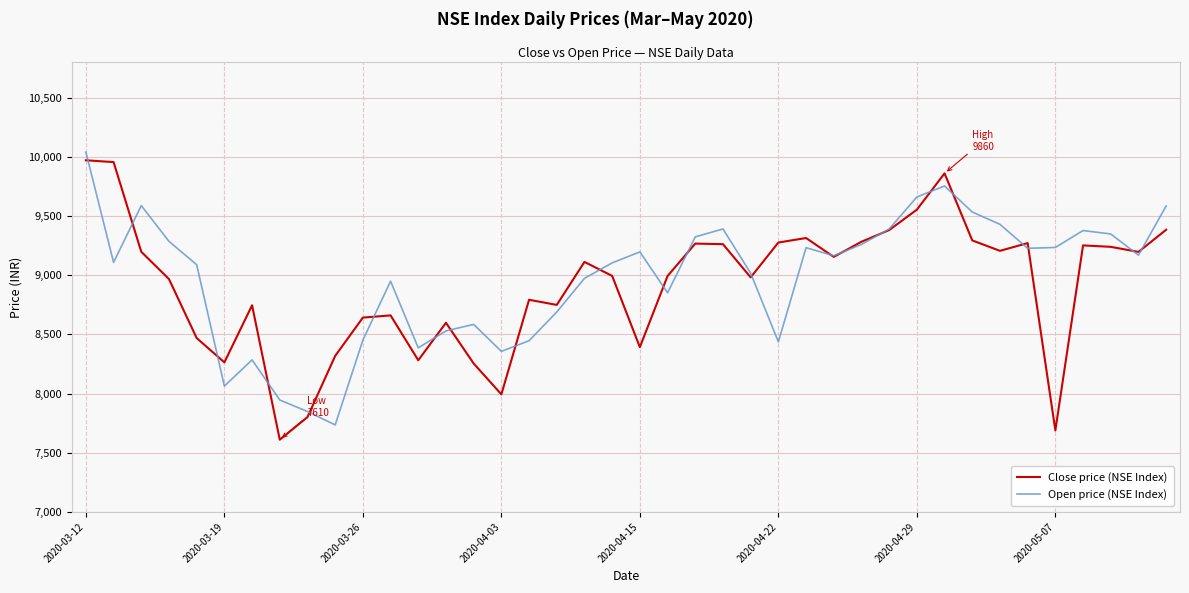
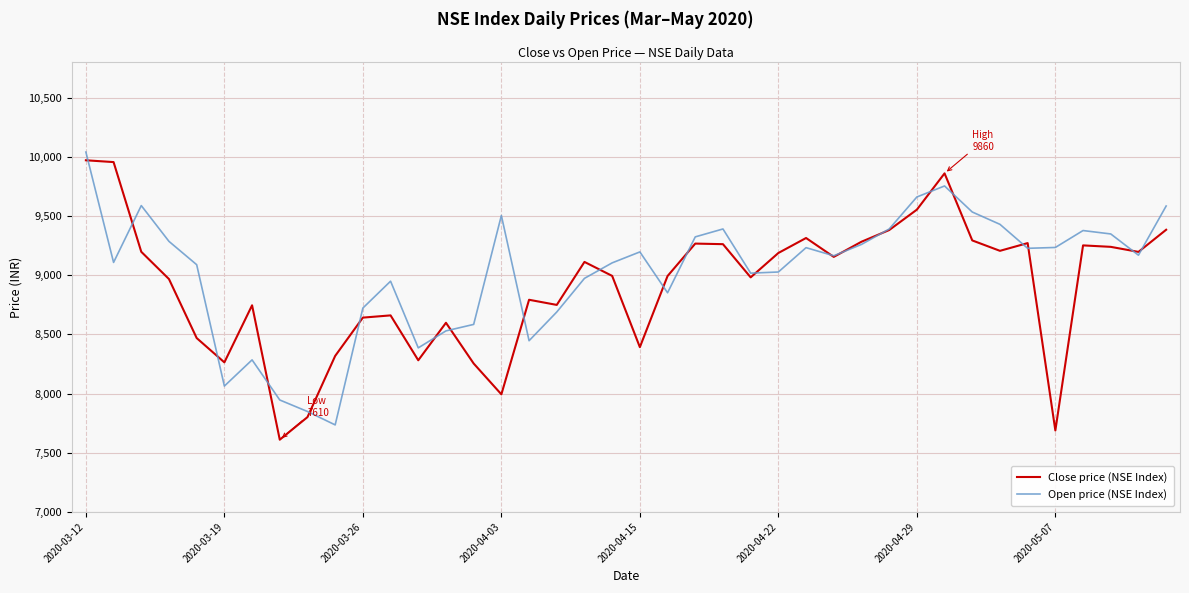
  {
    "Close price (NSE Index)": {
      "2020-03-12": "9,970",
      "2020-03-19": "8,260",
      "2020-03-26": "8,640",
      "2020-04-03": "7,990",
      "2020-04-15": "8,390",
-     "2020-04-22": "9,280",
+     "2020-04-22": "9,190",
      "2020-04-29": "9,550",
      "2020-05-07": "7,690"
    },
    "Open price (NSE Index)": {
      "2020-03-12": "10,040",
      "2020-03-19": "8,060",
-     "2020-03-26": "8,450",
-     "2020-04-03": "8,360",
+     "2020-03-26": "8,720",
+     "2020-04-03": "9,500",
      "2020-04-15": "9,200",
-     "2020-04-22": "8,440",
+     "2020-04-22": "9,030",
      "2020-04-29": "9,660",
      "2020-05-07": "9,230"
    }
  }
